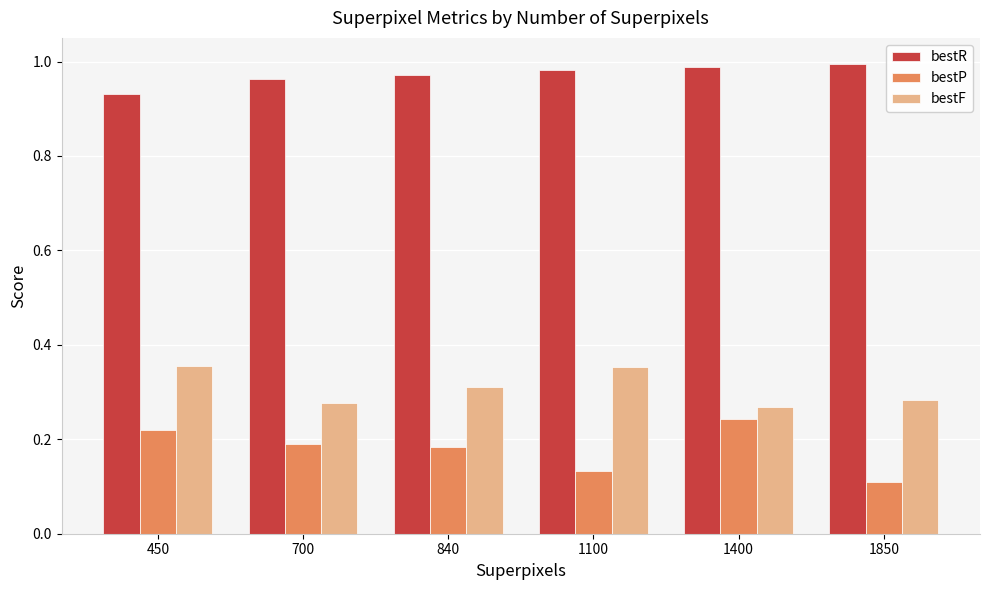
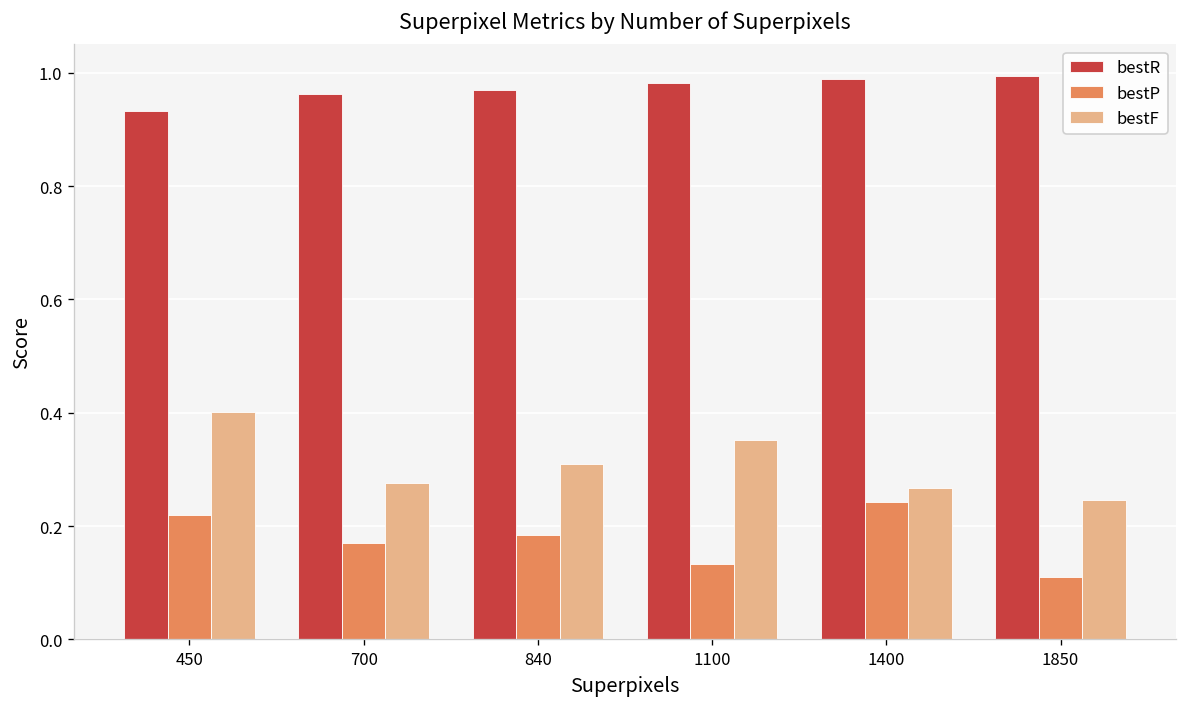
  {
    "bestR": {
      "450": 0.93,
      "700": 0.96,
      "840": 0.97,
      "1100": 0.98,
      "1400": 0.99,
      "1850": 0.99
    },
    "bestP": {
      "450": 0.22,
-     "700": 0.19,
+     "700": 0.17,
      "840": 0.18,
      "1100": 0.13,
      "1400": 0.24,
      "1850": 0.11
    },
    "bestF": {
-     "450": 0.36,
+     "450": 0.40,
      "700": 0.28,
      "840": 0.31,
      "1100": 0.35,
      "1400": 0.27,
-     "1850": 0.28
+     "1850": 0.25
    }
  }
